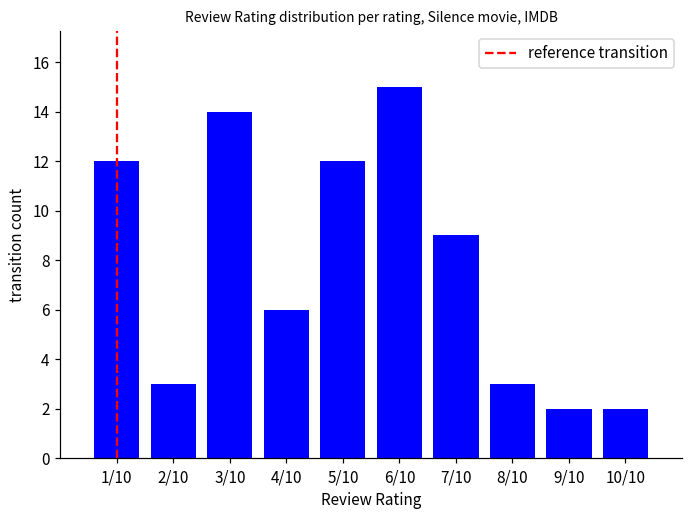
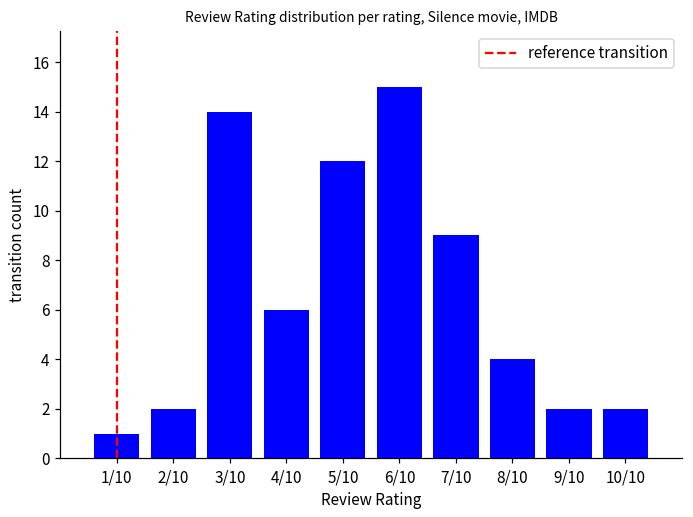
  {
-   "1/10": 12,
-   "2/10": 3,
+   "1/10": 1,
+   "2/10": 2,
    "3/10": 14,
    "4/10": 6,
    "5/10": 12,
    "6/10": 15,
    "7/10": 9,
-   "8/10": 3,
+   "8/10": 4,
    "9/10": 2,
    "10/10": 2
  }
